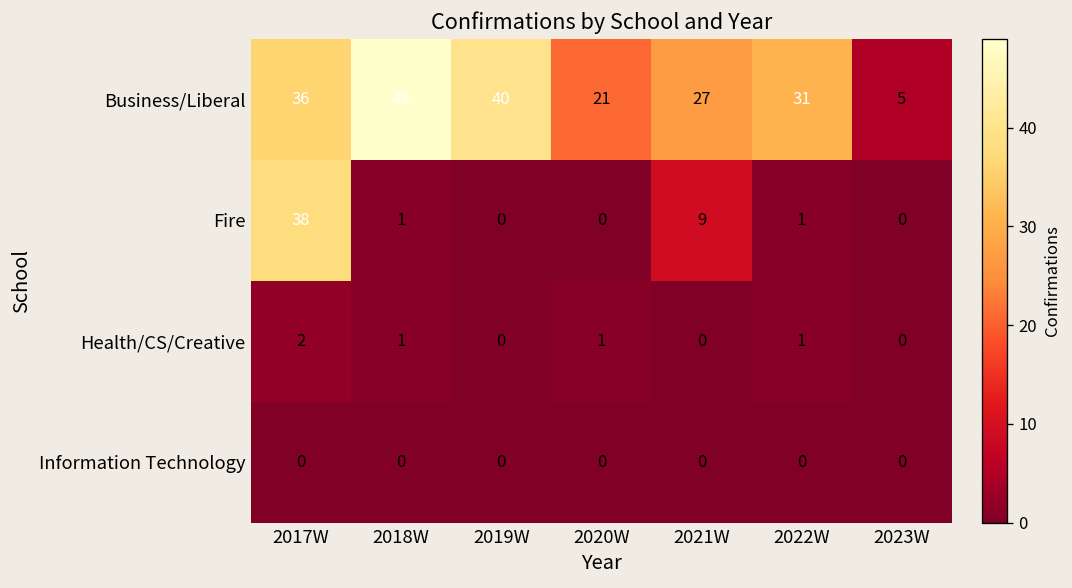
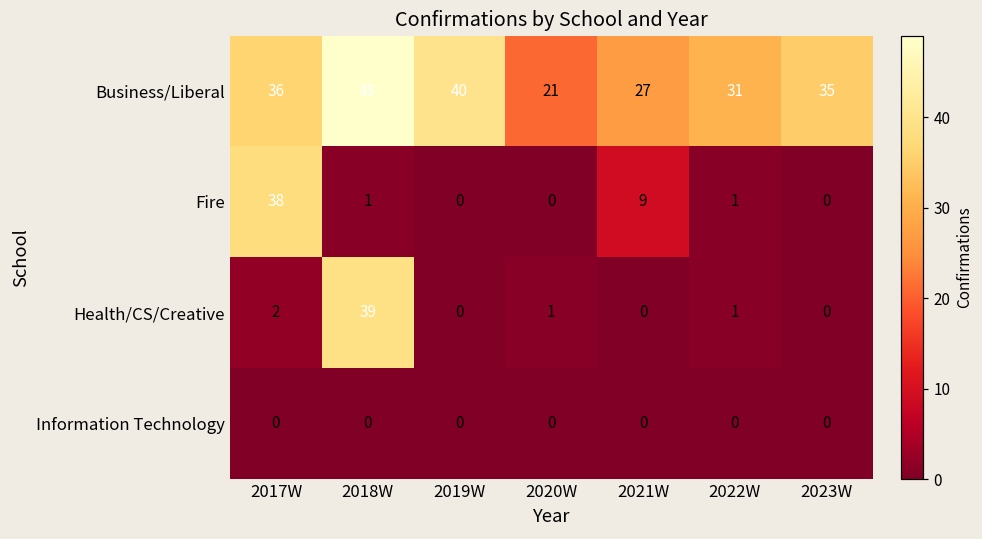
  {
    "Business/Liberal": {
      "2017W": 36,
      "2018W": 49,
      "2019W": 40,
      "2020W": 21,
      "2021W": 27,
      "2022W": 31,
-     "2023W": 5
+     "2023W": 35
    },
    "Fire": {
      "2017W": 38,
      "2018W": 1,
      "2019W": 0,
      "2020W": 0,
      "2021W": 9,
      "2022W": 1,
      "2023W": 0
    },
    "Health/CS/Creative": {
      "2017W": 2,
-     "2018W": 1,
+     "2018W": 39,
      "2019W": 0,
      "2020W": 1,
      "2021W": 0,
      "2022W": 1,
      "2023W": 0
    },
    "Information Technology": {
      "2017W": 0,
      "2018W": 0,
      "2019W": 0,
      "2020W": 0,
      "2021W": 0,
      "2022W": 0,
      "2023W": 0
    }
  }
